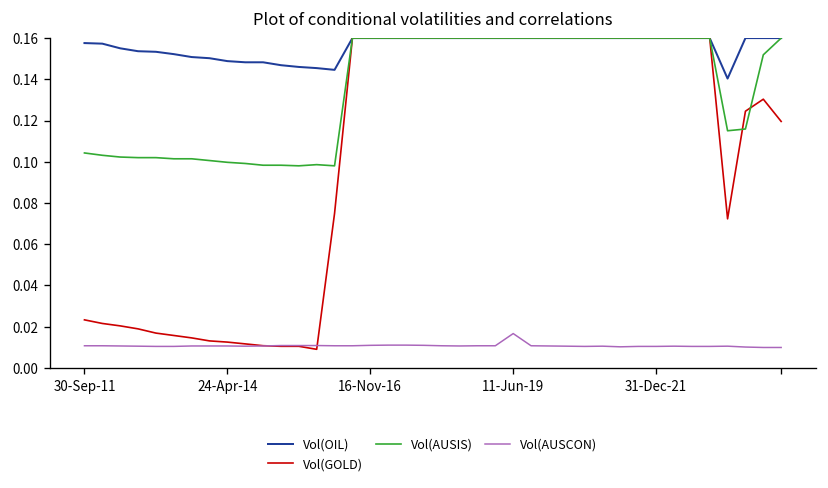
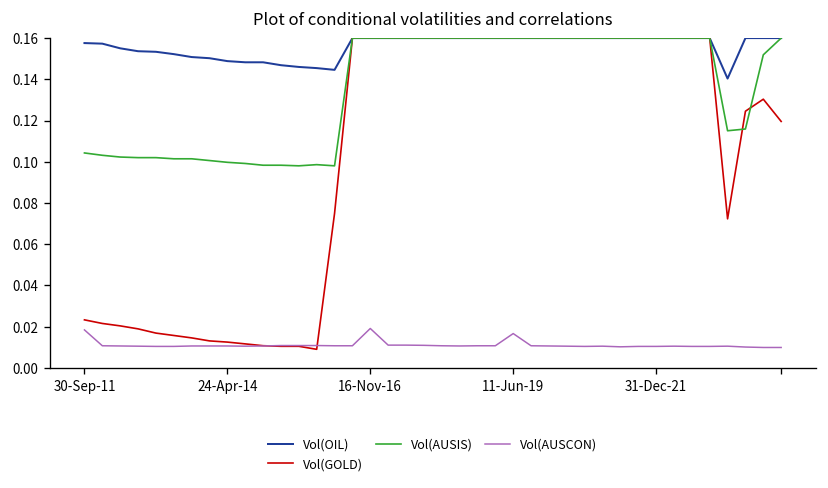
  {
    "Vol(OIL)": {
      "30-Sep-11": 0.158,
      "24-Apr-14": 0.149
    },
    "Vol(GOLD)": {
      "30-Sep-11": 0.023,
      "24-Apr-14": 0.013
    },
    "Vol(AUSIS)": {
      "30-Sep-11": 0.104,
      "24-Apr-14": 0.100
    },
    "Vol(AUSCON)": {
-     "30-Sep-11": 0.011,
+     "30-Sep-11": 0.018,
      "24-Apr-14": 0.011,
-     "16-Nov-16": 0.011,
+     "16-Nov-16": 0.019,
      "11-Jun-19": 0.017,
      "31-Dec-21": 0.010
    }
  }
